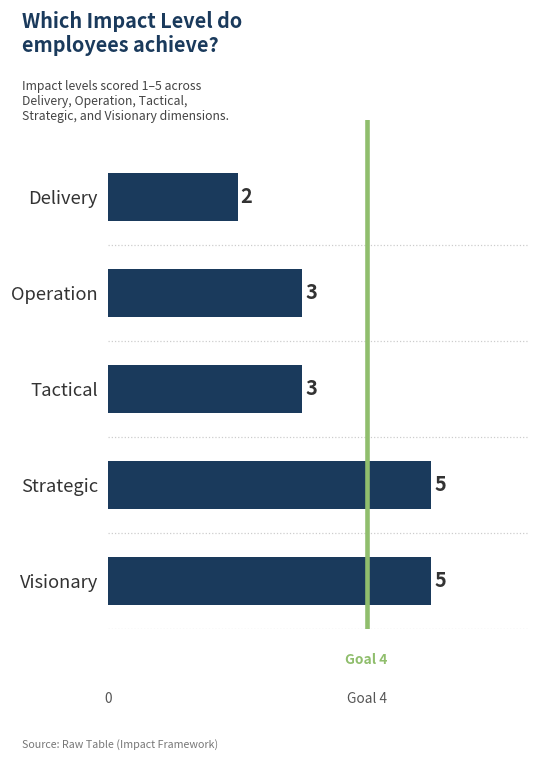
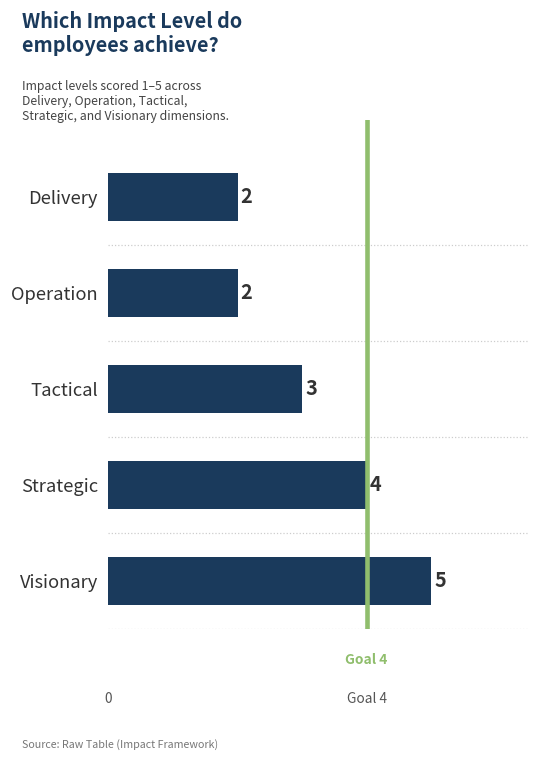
  {
    "Delivery": 2,
-   "Operation": 3,
+   "Operation": 2,
    "Tactical": 3,
-   "Strategic": 5,
+   "Strategic": 4,
    "Visionary": 5
  }
